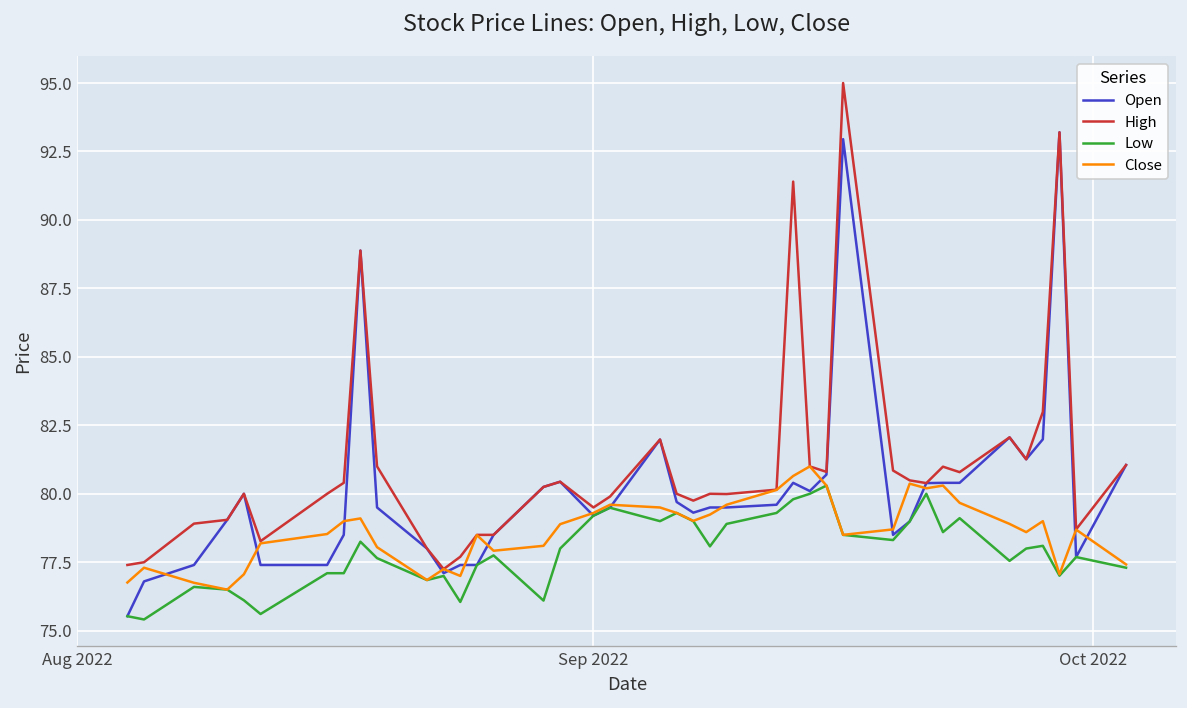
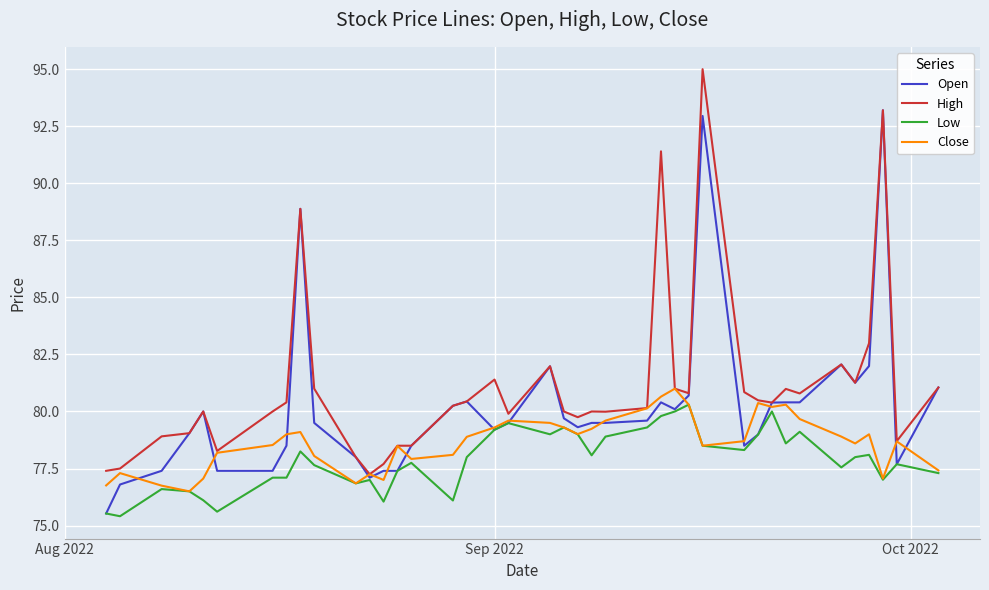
  {
    "High": {
-     "Sep 2022": 79.5
+     "Sep 2022": 81.4
    }
  }
